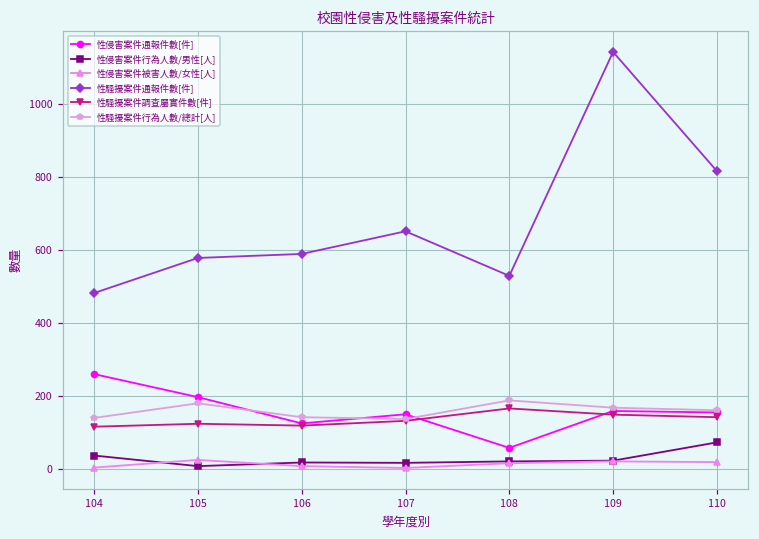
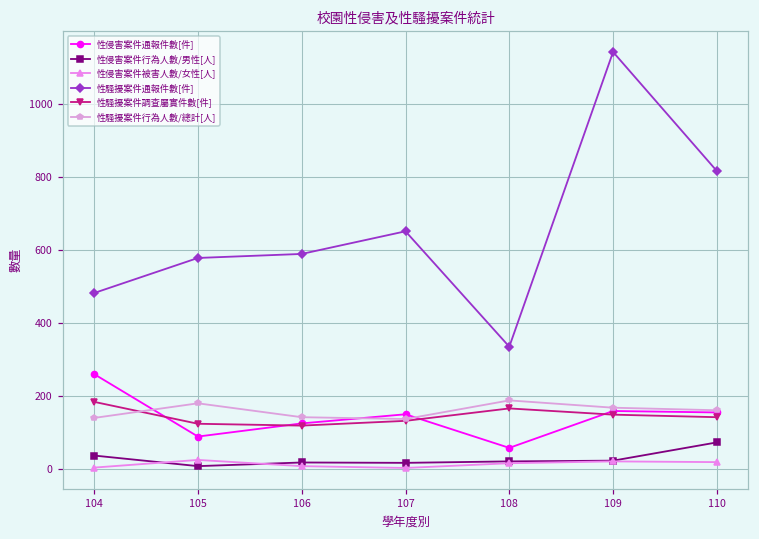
  {
    "性侵害案件通報件數[件]": {
      "104": 260,
-     "105": 200,
+     "105": 90,
      "107": 150,
      "108": 60,
      "109": 160
    },
    "性侵害案件行為人數/男性[人]": {
      "104": 40,
      "105": 10,
      "106": 20,
      "107": 20,
      "110": 70
    },
    "性騷擾案件通報件數[件]": {
      "104": 480,
      "105": 580,
      "106": 590,
      "107": 650,
-     "108": 530,
+     "108": 340,
      "109": 1140,
      "110": 820
    },
    "性騷擾案件調查屬實件數[件]": {
-     "104": 120,
+     "104": 180,
      "105": 120,
      "108": 170,
      "109": 150,
      "110": 140
    }
  }
